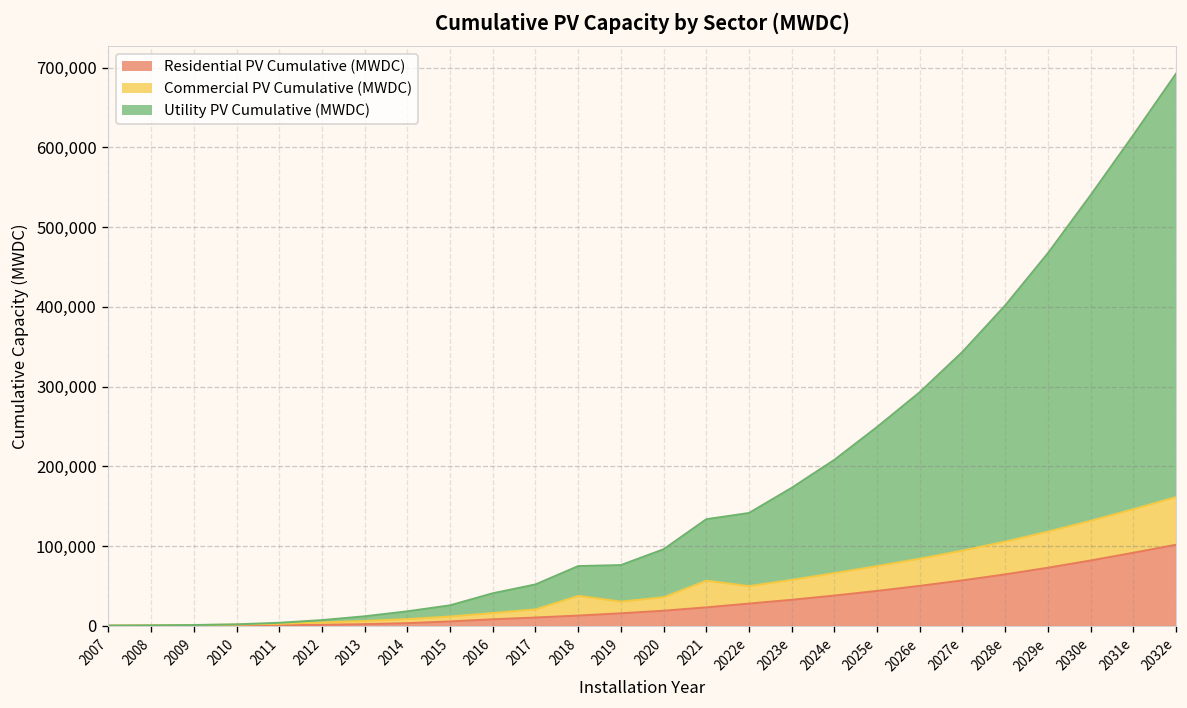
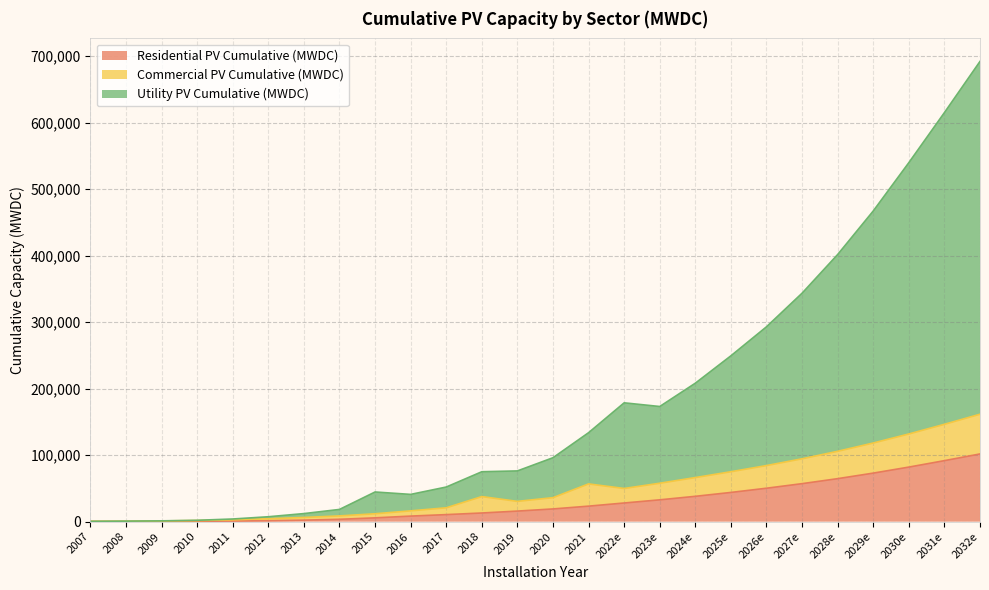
  {
    "Residential PV Cumulative (MWDC)": {
      "2013": "0",
      "2014": "0",
      "2015": "10,000",
      "2016": "10,000",
      "2017": "10,000",
      "2018": "10,000",
      "2019": "20,000",
      "2020": "20,000",
      "2021": "20,000",
      "2022e": "30,000",
      "2023e": "30,000",
      "2024e": "40,000",
      "2025e": "40,000",
      "2026e": "50,000",
      "2027e": "60,000",
      "2028e": "60,000",
      "2029e": "70,000",
      "2030e": "80,000",
      "2031e": "90,000",
      "2032e": "100,000"
    },
    "Commercial PV Cumulative (MWDC)": {
      "2013": "0",
      "2014": "10,000",
      "2015": "10,000",
      "2016": "10,000",
      "2017": "10,000",
      "2018": "20,000",
      "2019": "10,000",
      "2020": "20,000",
      "2021": "30,000",
      "2022e": "20,000",
      "2023e": "20,000",
      "2024e": "30,000",
      "2025e": "30,000",
      "2026e": "30,000",
      "2027e": "40,000",
      "2028e": "40,000",
      "2029e": "50,000",
      "2030e": "50,000",
      "2031e": "50,000",
      "2032e": "60,000"
    },
    "Utility PV Cumulative (MWDC)": {
      "2013": "10,000",
      "2014": "10,000",
-     "2015": "10,000",
+     "2015": "30,000",
      "2016": "20,000",
      "2017": "30,000",
      "2018": "40,000",
      "2019": "50,000",
      "2020": "60,000",
      "2021": "80,000",
-     "2022e": "90,000",
+     "2022e": "130,000",
      "2023e": "120,000",
      "2024e": "140,000",
      "2025e": "170,000",
      "2026e": "210,000",
      "2027e": "250,000",
      "2028e": "300,000",
      "2029e": "350,000",
      "2030e": "410,000",
      "2031e": "470,000",
      "2032e": "530,000"
    }
  }
